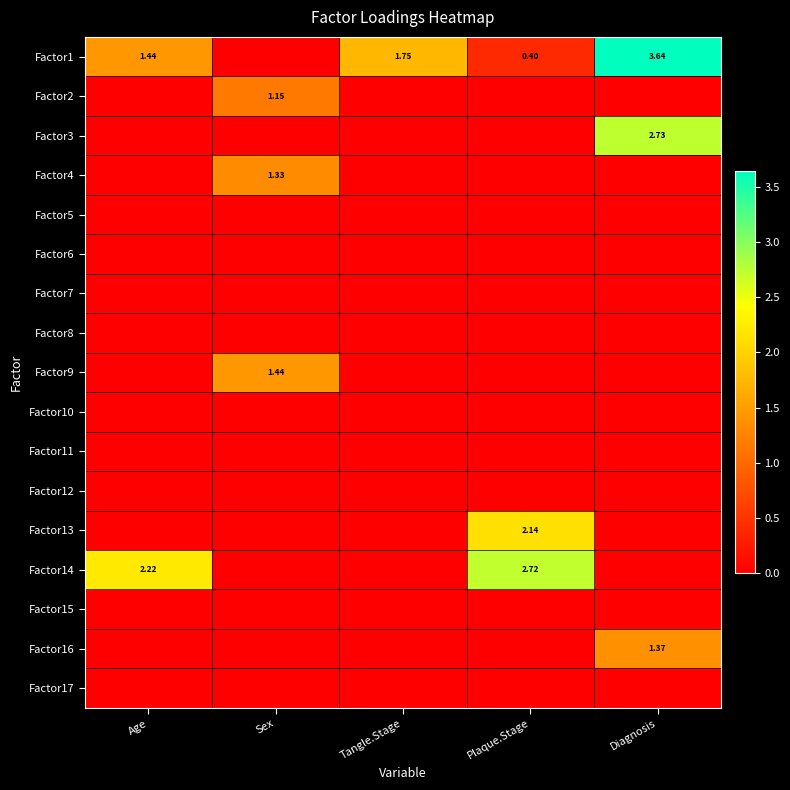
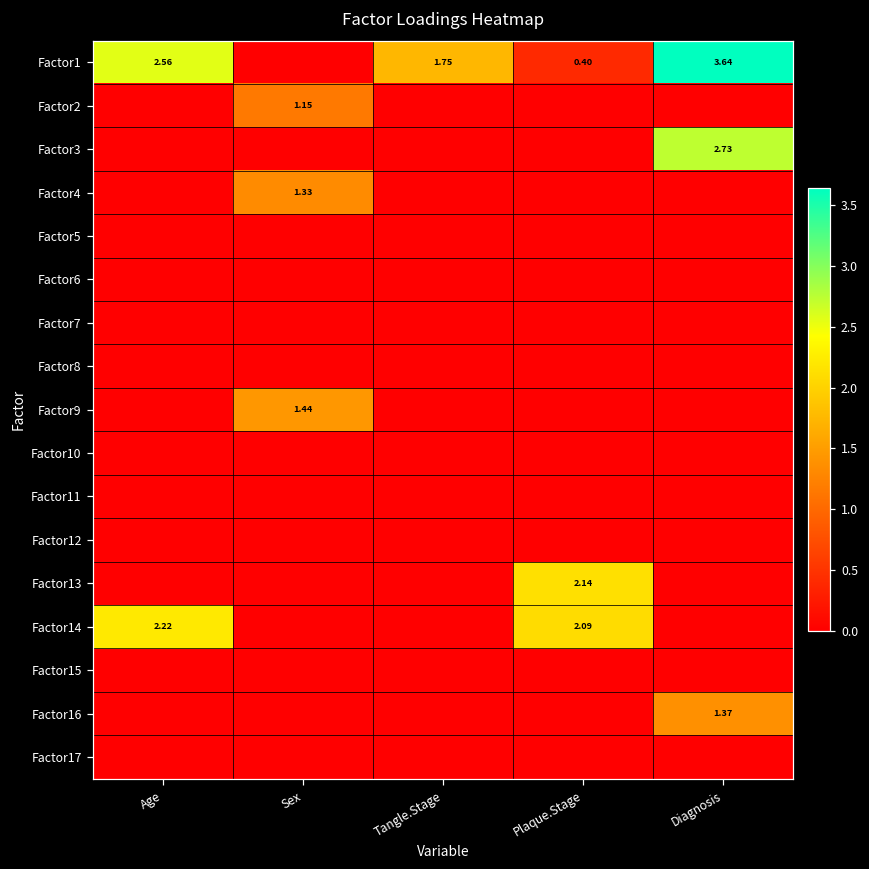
  {
    "Factor1": {
-     "Age": 1.44,
+     "Age": 2.56,
      "Tangle.Stage": 1.75,
      "Plaque.Stage": 0.40,
      "Diagnosis": 3.64
    },
    "Factor2": {
      "Sex": 1.15
    },
    "Factor3": {
      "Diagnosis": 2.73
    },
    "Factor4": {
      "Sex": 1.33
    },
    "Factor9": {
      "Sex": 1.44
    },
    "Factor13": {
      "Plaque.Stage": 2.14
    },
    "Factor14": {
      "Age": 2.22,
-     "Plaque.Stage": 2.72
+     "Plaque.Stage": 2.09
    },
    "Factor16": {
      "Diagnosis": 1.37
    }
  }
